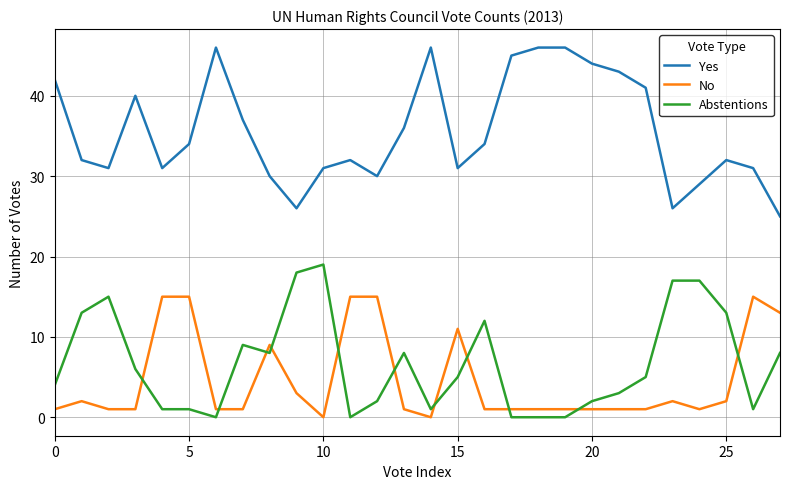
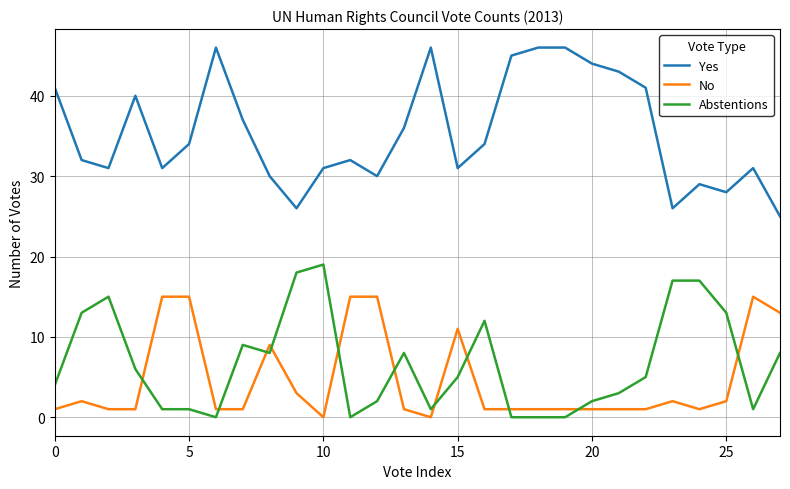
  {
    "Yes": {
-     "0": 42,
+     "0": 41,
      "5": 34,
      "10": 31,
      "15": 31,
      "20": 44,
-     "25": 32
+     "25": 28
    },
    "No": {
      "0": 1,
      "5": 15,
      "10": 0,
      "15": 11,
      "20": 1,
      "25": 2
    },
    "Abstentions": {
      "0": 4,
      "5": 1,
      "10": 19,
      "15": 5,
      "20": 2,
      "25": 13
    }
  }
